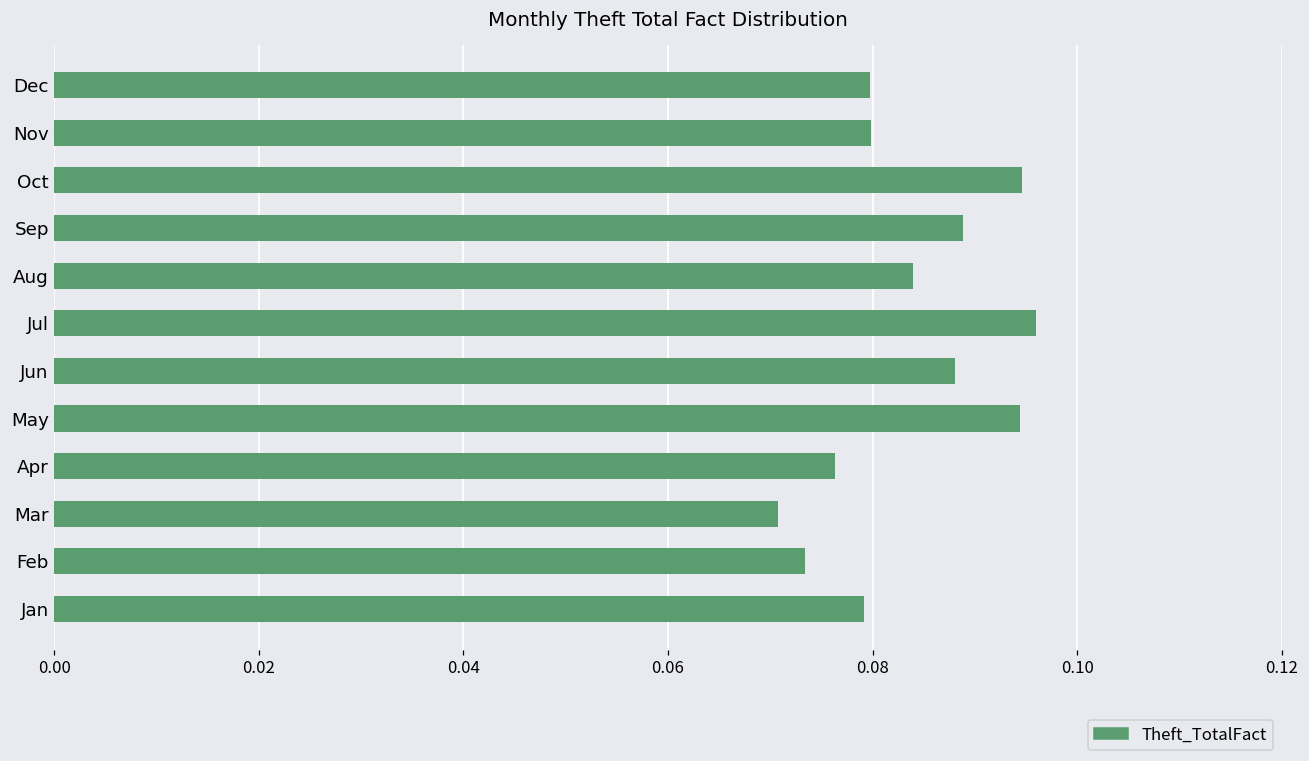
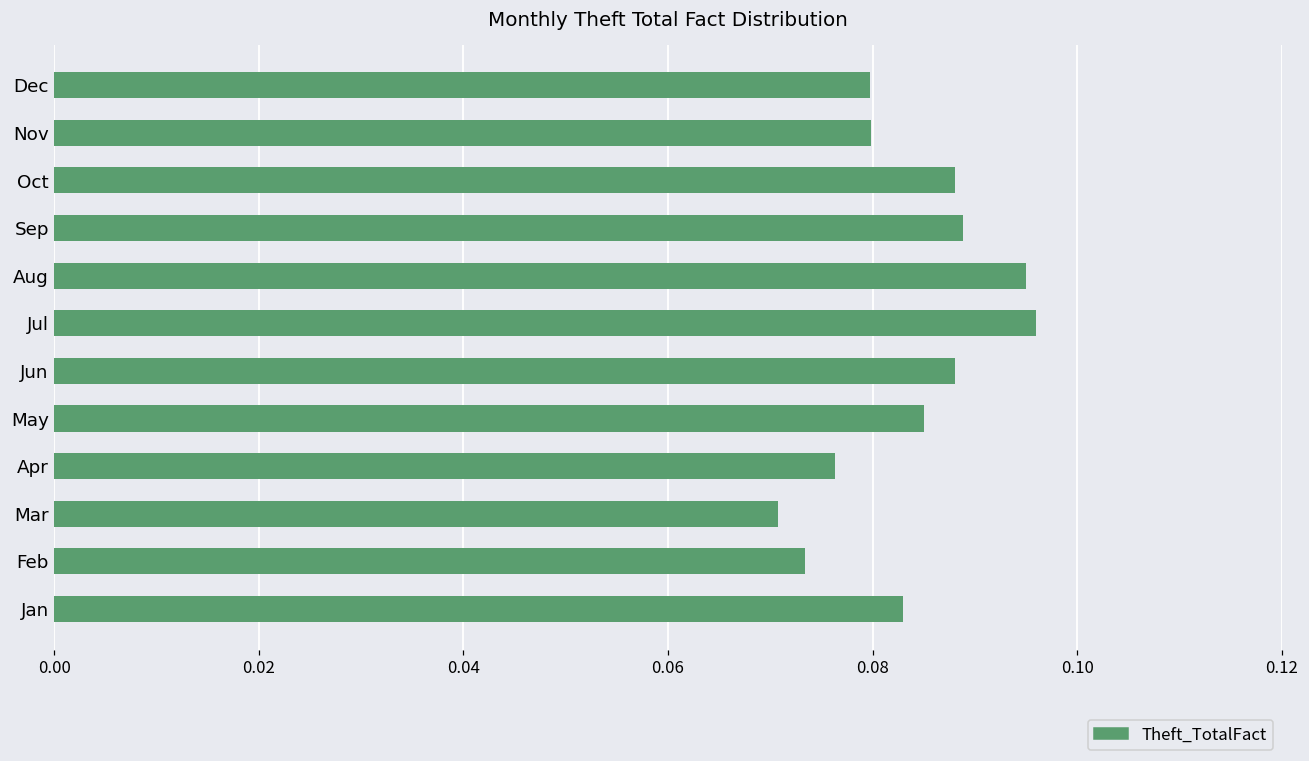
  {
    "Dec": 0.080,
    "Nov": 0.080,
-   "Oct": 0.095,
+   "Oct": 0.088,
    "Sep": 0.089,
-   "Aug": 0.084,
+   "Aug": 0.095,
    "Jul": 0.096,
    "Jun": 0.088,
-   "May": 0.094,
+   "May": 0.085,
    "Apr": 0.076,
    "Mar": 0.071,
    "Feb": 0.073,
-   "Jan": 0.079
+   "Jan": 0.083
  }
